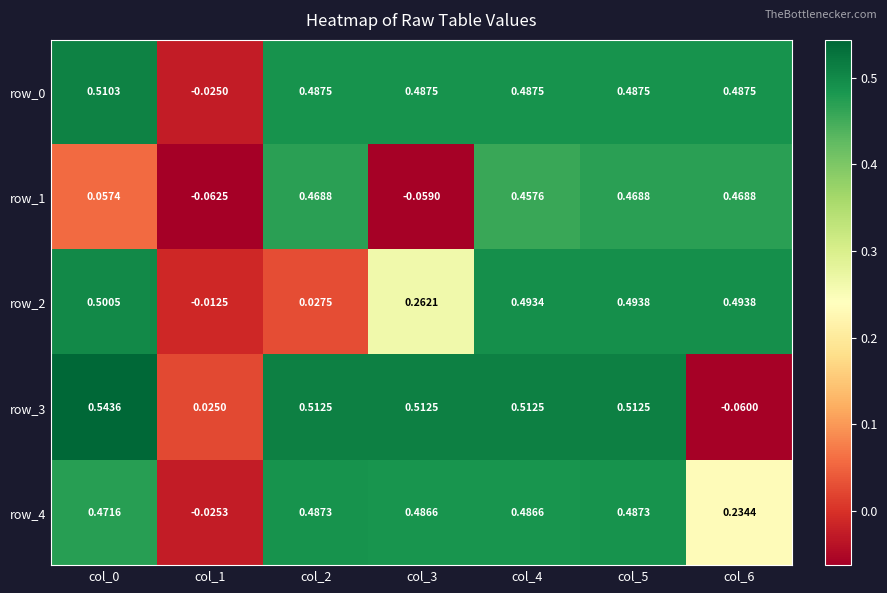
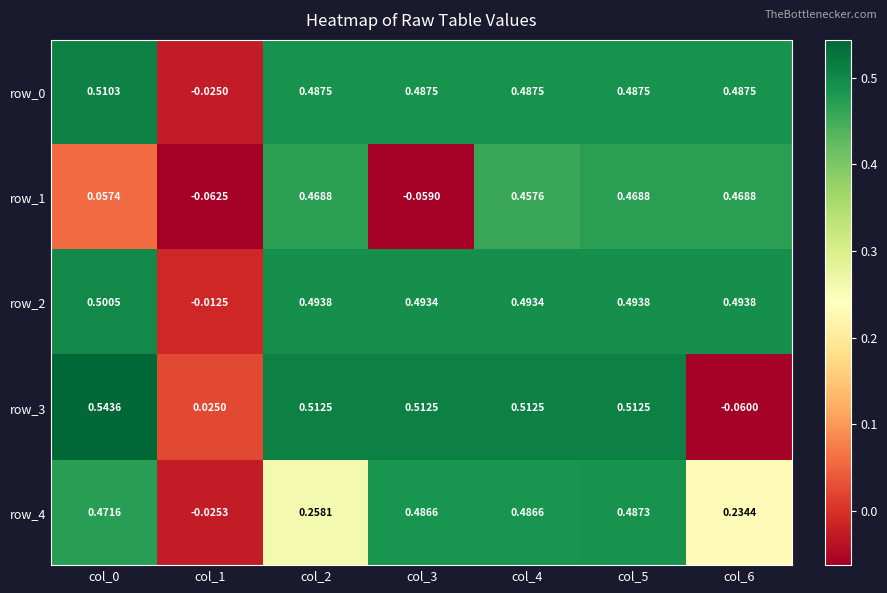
  {
    "row_0": {
      "col_0": 0.5103,
      "col_1": -0.0250,
      "col_2": 0.4875,
      "col_3": 0.4875,
      "col_4": 0.4875,
      "col_5": 0.4875,
      "col_6": 0.4875
    },
    "row_1": {
      "col_0": 0.0574,
      "col_1": -0.0625,
      "col_2": 0.4688,
      "col_3": -0.0590,
      "col_4": 0.4576,
      "col_5": 0.4688,
      "col_6": 0.4688
    },
    "row_2": {
      "col_0": 0.5005,
      "col_1": -0.0125,
-     "col_2": 0.0275,
-     "col_3": 0.2621,
+     "col_2": 0.4938,
+     "col_3": 0.4934,
      "col_4": 0.4934,
      "col_5": 0.4938,
      "col_6": 0.4938
    },
    "row_3": {
      "col_0": 0.5436,
      "col_1": 0.0250,
      "col_2": 0.5125,
      "col_3": 0.5125,
      "col_4": 0.5125,
      "col_5": 0.5125,
      "col_6": -0.0600
    },
    "row_4": {
      "col_0": 0.4716,
      "col_1": -0.0253,
-     "col_2": 0.4873,
+     "col_2": 0.2581,
      "col_3": 0.4866,
      "col_4": 0.4866,
      "col_5": 0.4873,
      "col_6": 0.2344
    }
  }
